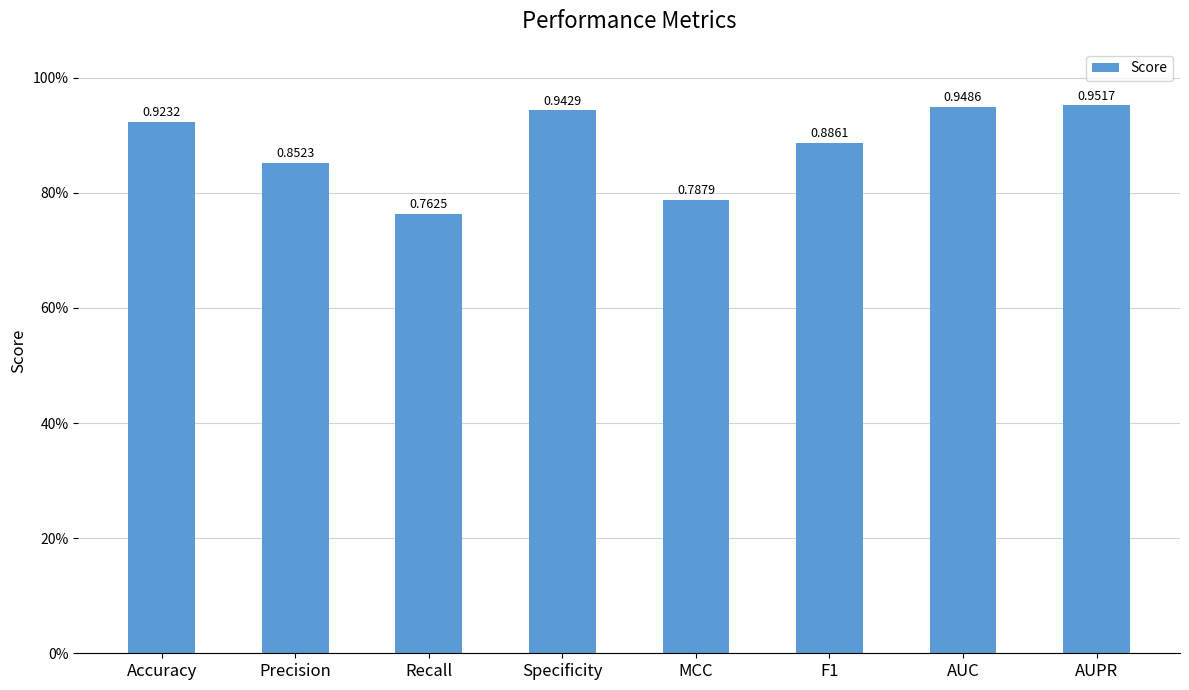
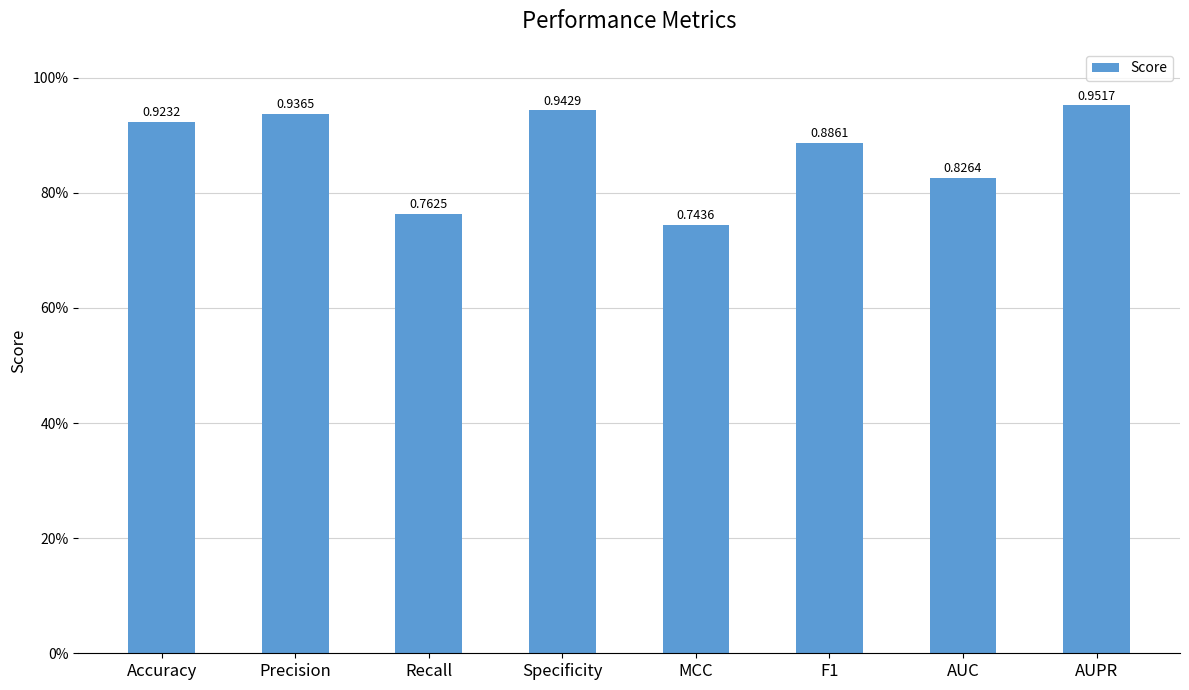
  {
    "Accuracy": 0.9232,
-   "Precision": 0.8523,
+   "Precision": 0.9365,
    "Recall": 0.7625,
    "Specificity": 0.9429,
-   "MCC": 0.7879,
+   "MCC": 0.7436,
    "F1": 0.8861,
-   "AUC": 0.9486,
+   "AUC": 0.8264,
    "AUPR": 0.9517
  }
